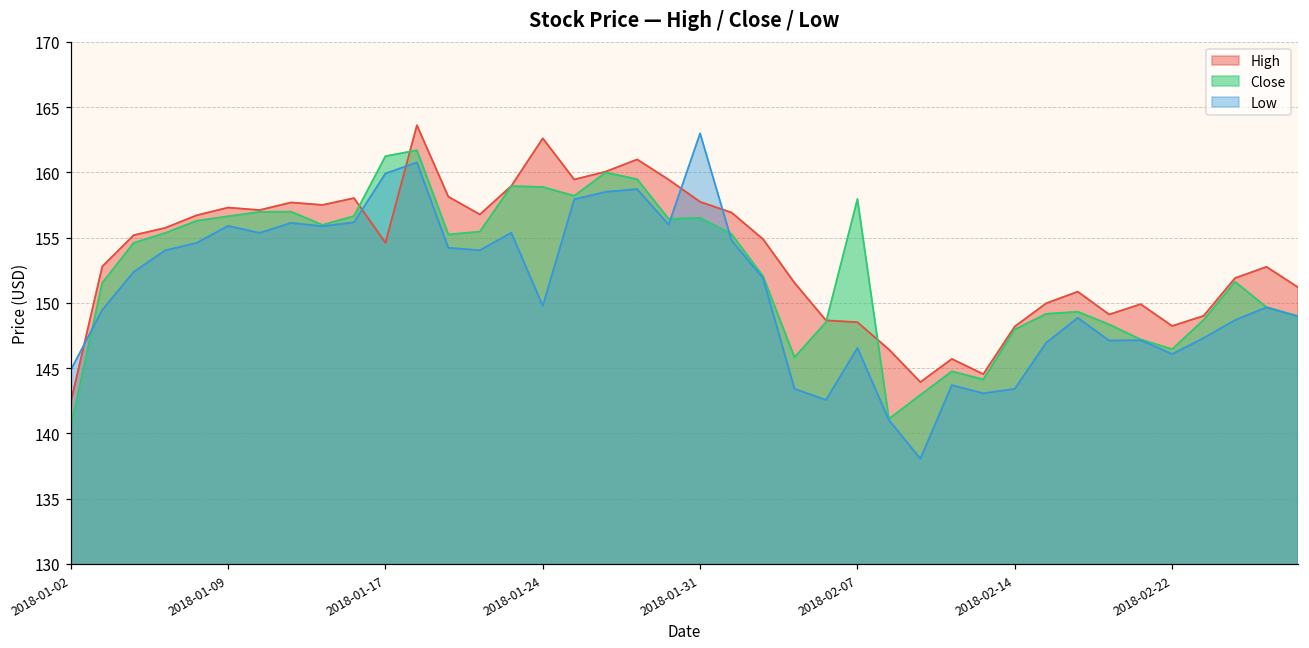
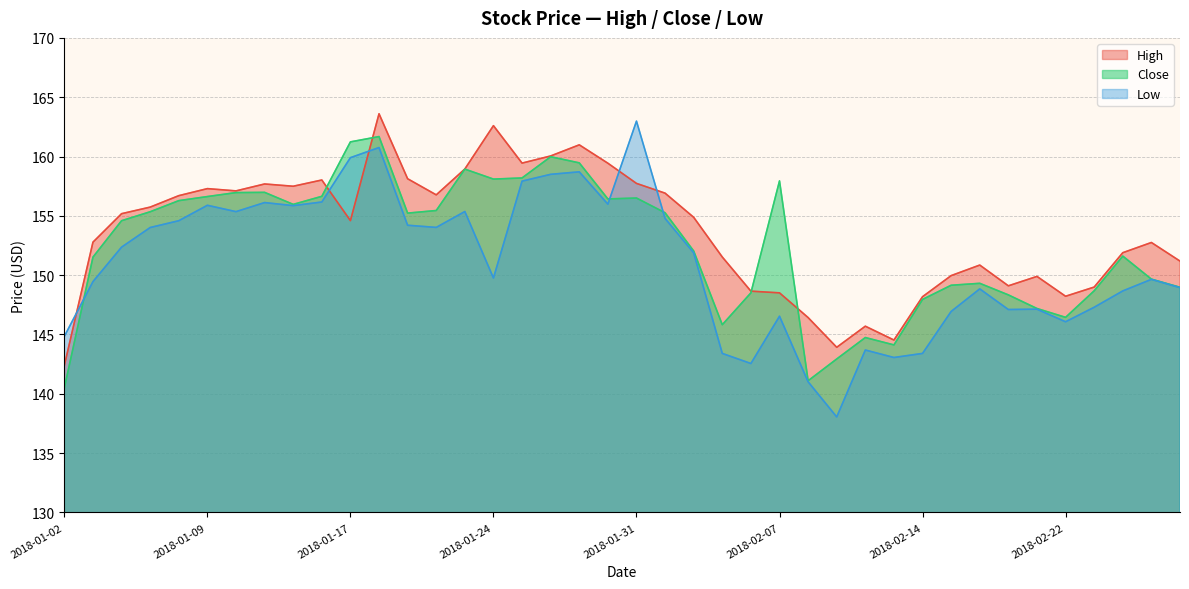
  {
    "High": {
      "2018-01-02": 142.4,
      "2018-01-09": 157.3,
      "2018-01-17": 154.6,
      "2018-01-24": 162.6,
      "2018-01-31": 157.7,
      "2018-02-07": 148.5,
      "2018-02-14": 148.2,
      "2018-02-22": 148.2
    },
    "Close": {
      "2018-01-02": 140.5,
      "2018-01-09": 156.6,
      "2018-01-17": 161.2,
-     "2018-01-24": 158.9,
+     "2018-01-24": 158.1,
      "2018-01-31": 156.5,
      "2018-02-07": 157.9,
      "2018-02-14": 148.0,
      "2018-02-22": 146.4
    },
    "Low": {
      "2018-01-02": 144.8,
      "2018-01-09": 155.9,
      "2018-01-17": 159.9,
      "2018-01-24": 149.8,
      "2018-01-31": 163.0,
      "2018-02-07": 146.5,
      "2018-02-14": 143.4,
      "2018-02-22": 146.1
    }
  }
